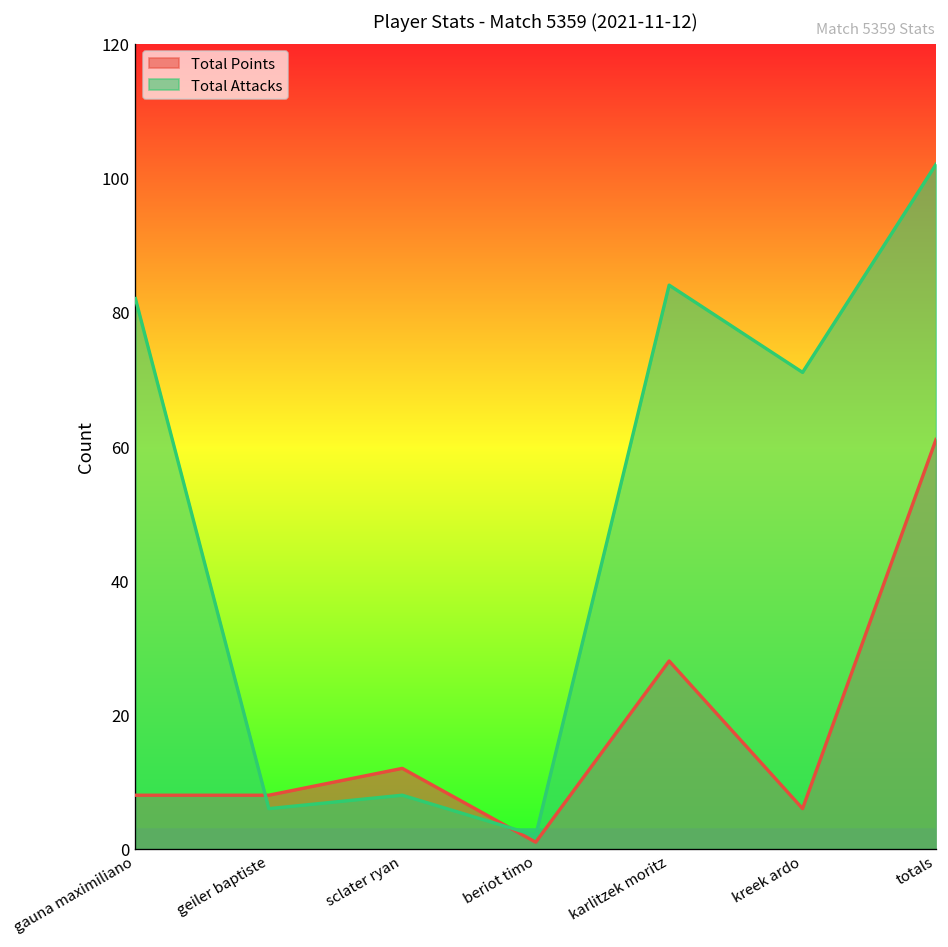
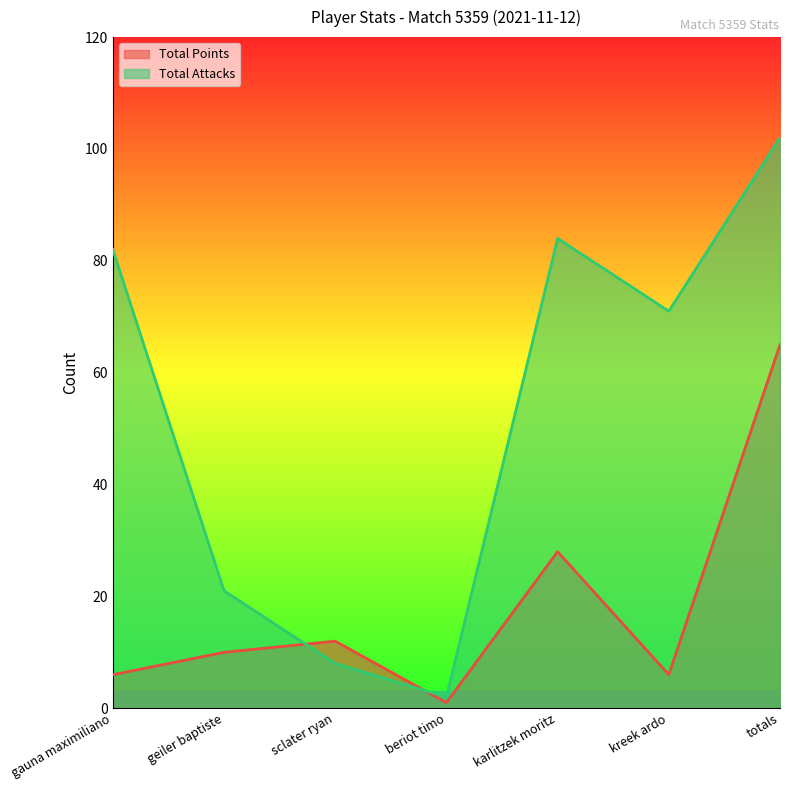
  {
    "Total Points": {
-     "gauna maximiliano": 8,
-     "geiler baptiste": 8,
+     "gauna maximiliano": 6,
+     "geiler baptiste": 10,
      "sclater ryan": 12,
      "karlitzek moritz": 28,
      "kreek ardo": 6,
-     "totals": 61
+     "totals": 65
    },
    "Total Attacks": {
      "gauna maximiliano": 82,
-     "geiler baptiste": 6,
+     "geiler baptiste": 21,
      "sclater ryan": 8,
      "karlitzek moritz": 84,
      "kreek ardo": 71,
      "totals": 102
    }
  }
